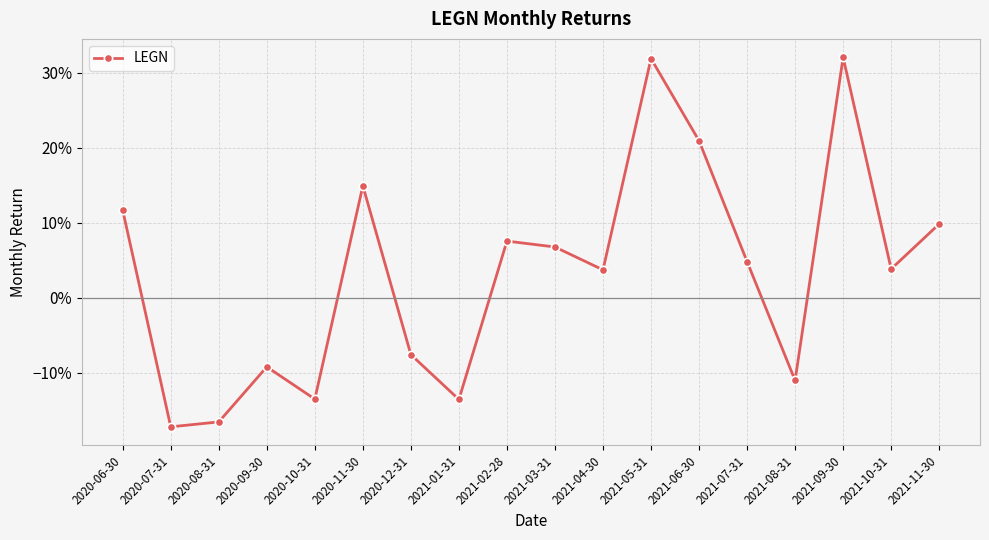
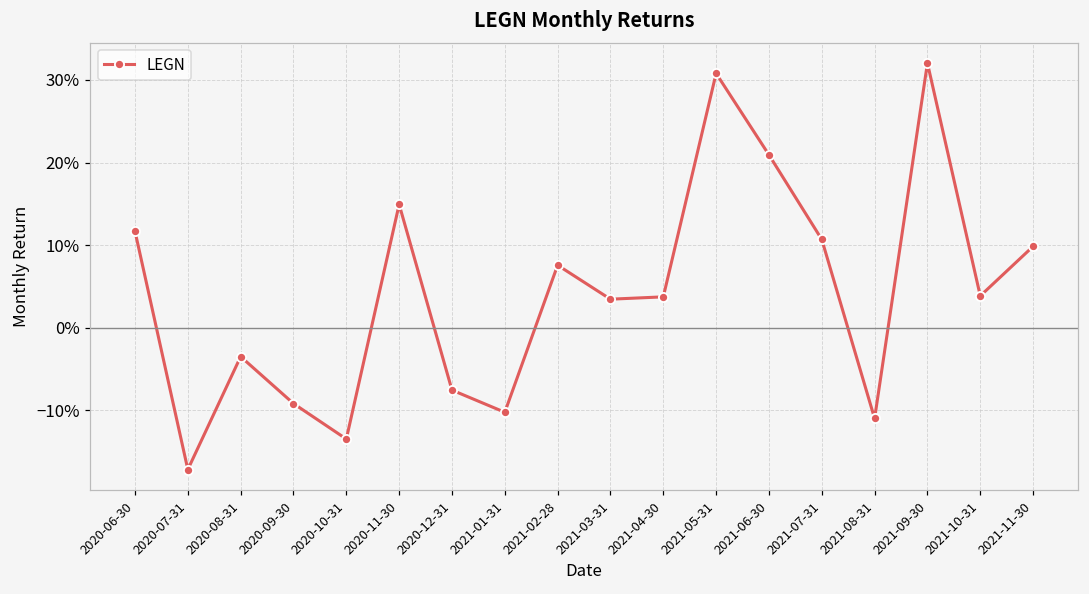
  {
    "2020-06-30": "12%",
    "2020-07-31": "-17%",
-   "2020-08-31": "-17%",
+   "2020-08-31": "-4%",
    "2020-09-30": "-9%",
    "2020-10-31": "-14%",
    "2020-11-30": "15%",
    "2020-12-31": "-8%",
-   "2021-01-31": "-14%",
+   "2021-01-31": "-10%",
    "2021-02-28": "8%",
-   "2021-03-31": "7%",
+   "2021-03-31": "3%",
    "2021-04-30": "4%",
-   "2021-05-31": "32%",
+   "2021-05-31": "31%",
    "2021-06-30": "21%",
-   "2021-07-31": "5%",
+   "2021-07-31": "11%",
    "2021-08-31": "-11%",
    "2021-09-30": "32%",
    "2021-10-31": "4%",
    "2021-11-30": "10%"
  }
